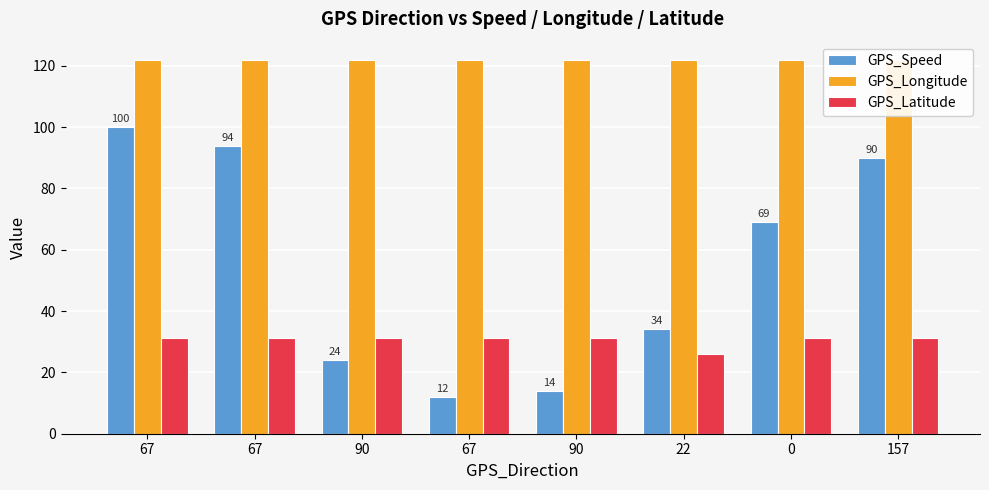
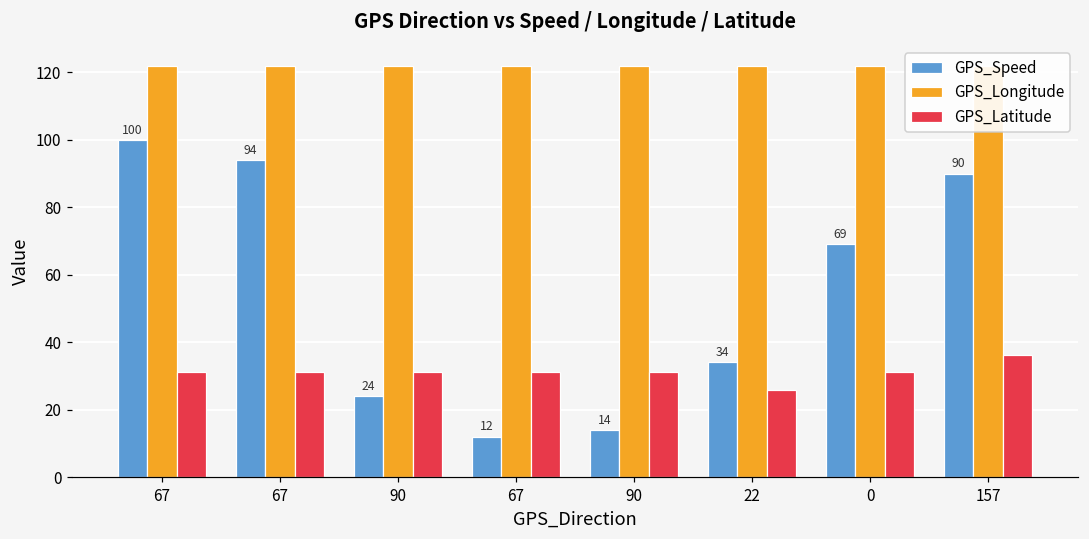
  {
    "GPS_Speed": {
      "22": 34,
      "0": 69,
      "157": 90
    },
    "GPS_Longitude": {
      "22": 122,
      "0": 122
    },
    "GPS_Latitude": {
      "22": 26,
      "0": 31,
-     "157": 31
+     "157": 36
    }
  }
